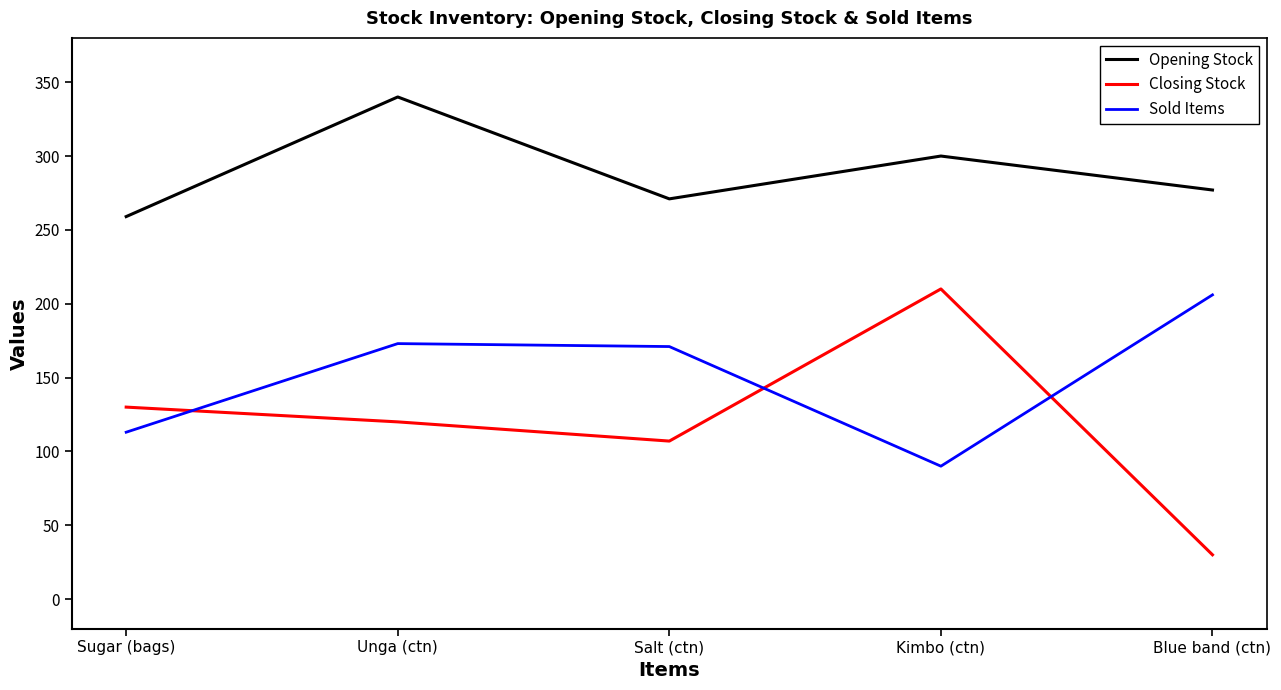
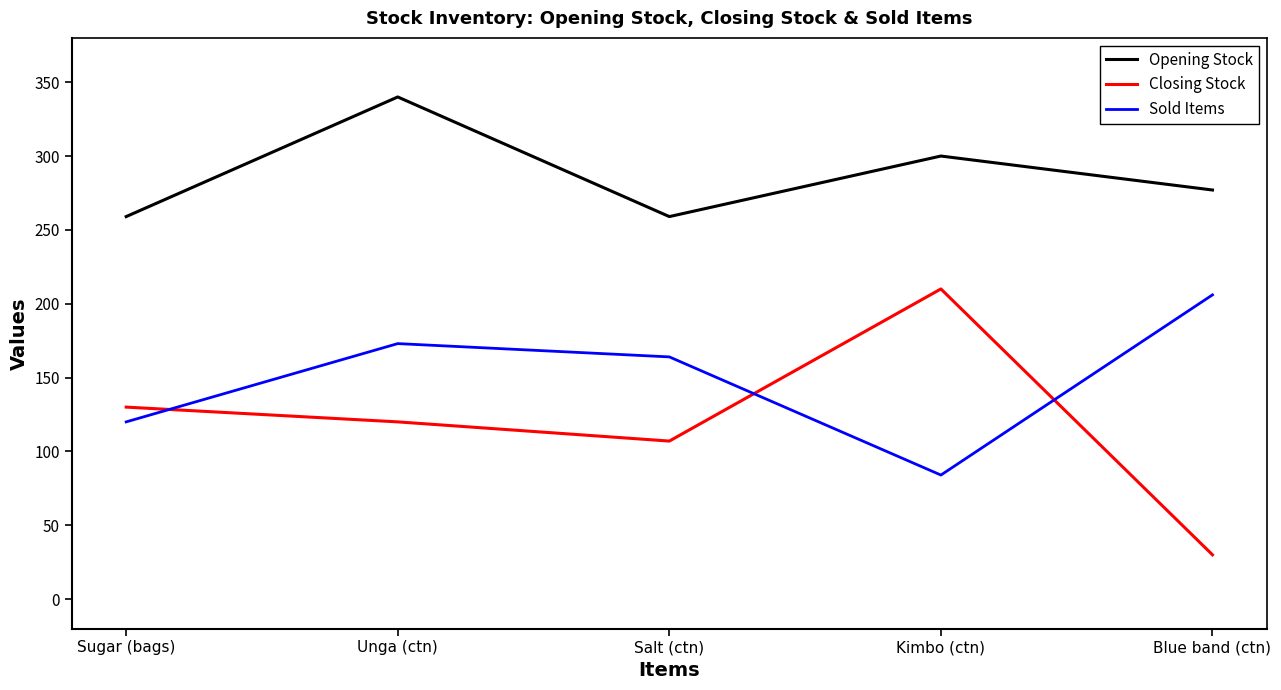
  {
    "Opening Stock": {
      "Sugar (bags)": 259,
      "Unga (ctn)": 340,
-     "Salt (ctn)": 271,
+     "Salt (ctn)": 259,
      "Kimbo (ctn)": 300,
      "Blue band (ctn)": 277
    },
    "Closing Stock": {
      "Sugar (bags)": 130,
      "Unga (ctn)": 120,
      "Salt (ctn)": 107,
      "Kimbo (ctn)": 210,
      "Blue band (ctn)": 30
    },
    "Sold Items": {
-     "Sugar (bags)": 113,
+     "Sugar (bags)": 120,
      "Unga (ctn)": 173,
-     "Salt (ctn)": 171,
-     "Kimbo (ctn)": 90,
+     "Salt (ctn)": 164,
+     "Kimbo (ctn)": 84,
      "Blue band (ctn)": 206
    }
  }
